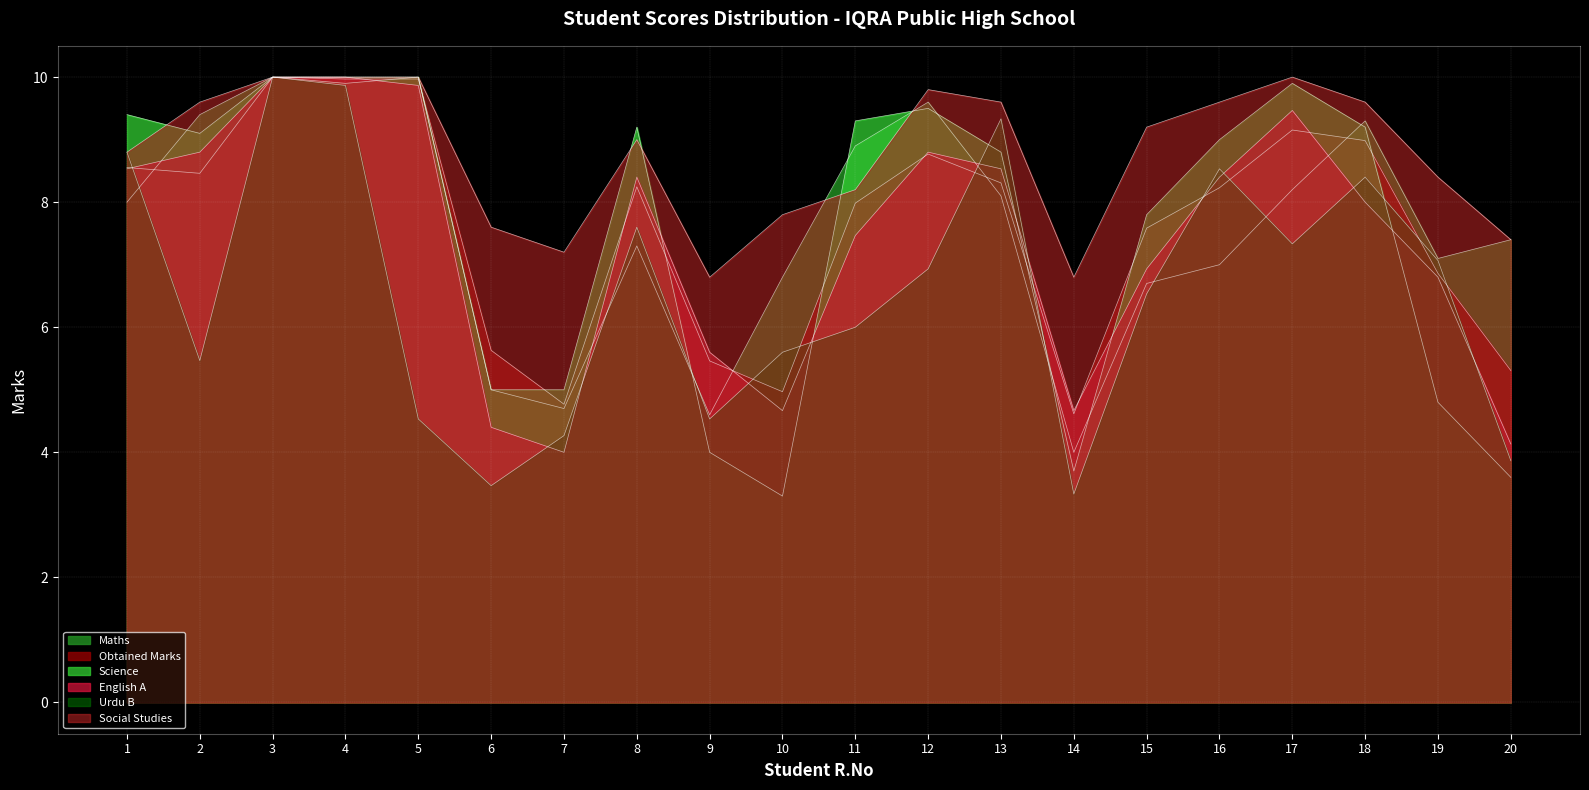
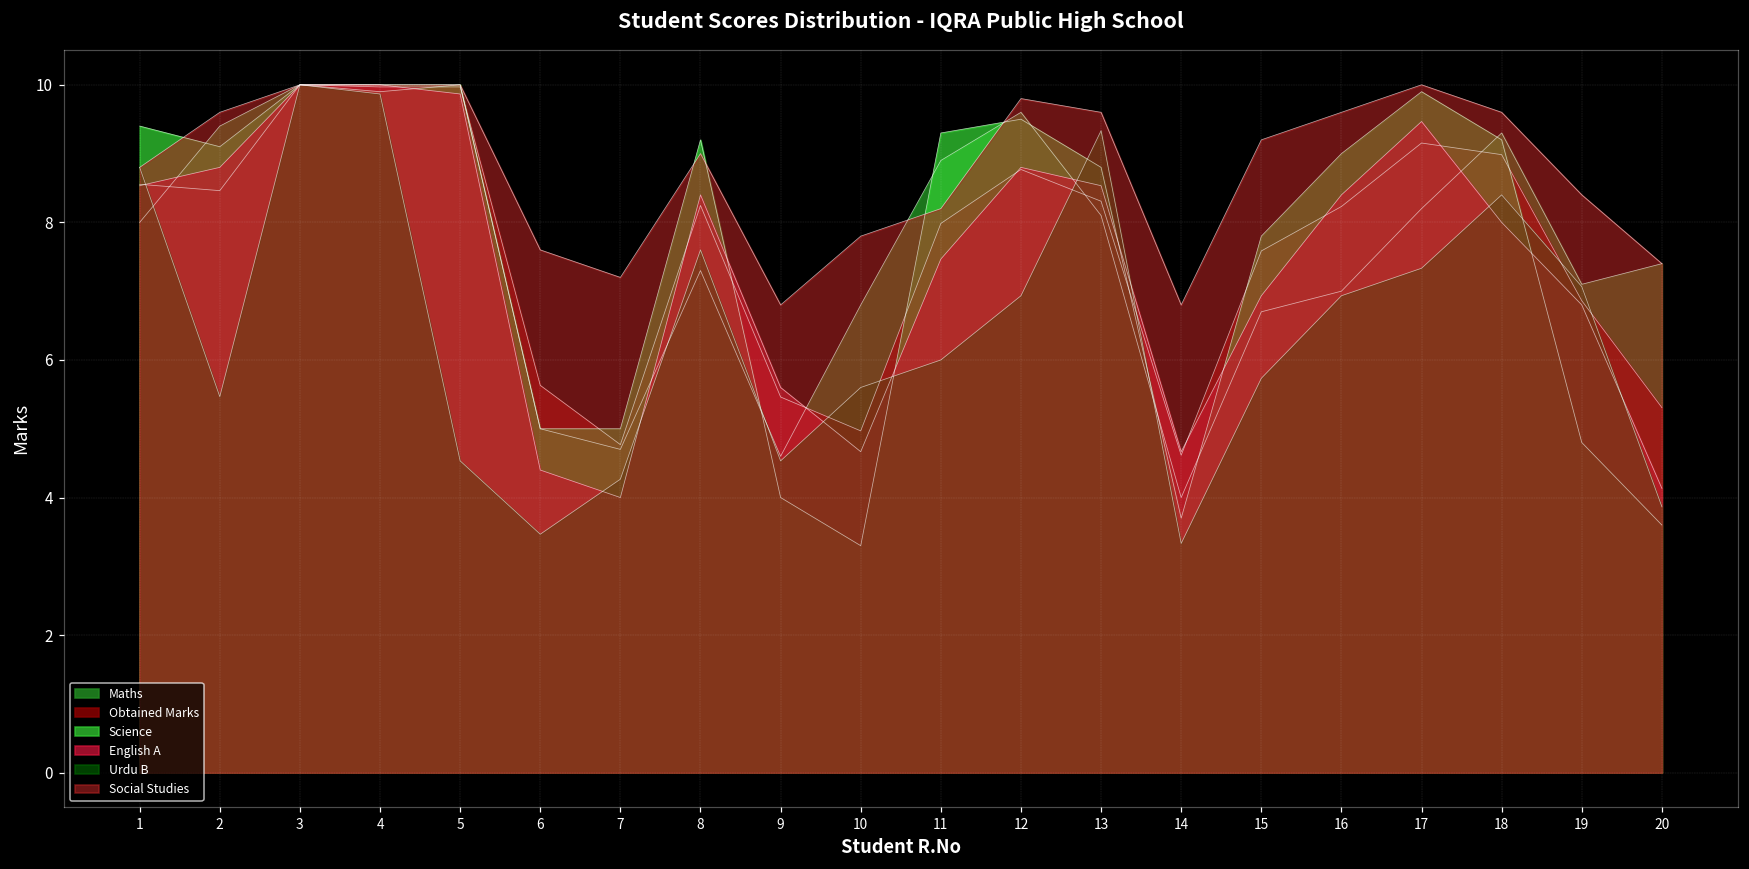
  {
    "Urdu B": {
      "2": 5.5,
      "5": 4.5,
      "6": 3.5,
      "7": 4.3,
      "8": 7.6,
      "9": 4.5,
      "10": 5.6,
      "11": 6.0,
      "12": 6.9,
      "13": 9.3,
      "14": 3.3,
-     "15": 6.5,
-     "16": 8.5,
+     "15": 5.7,
+     "16": 6.9,
      "17": 7.3,
      "18": 8.4,
      "20": 3.9
    }
  }
